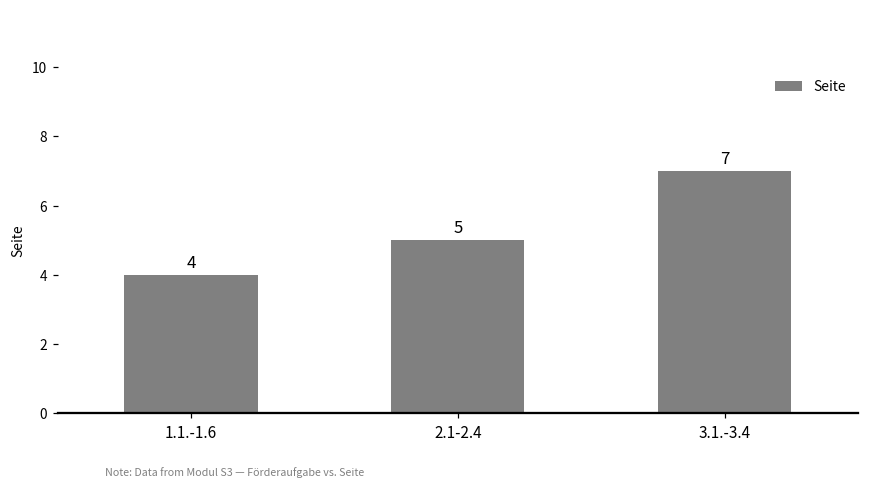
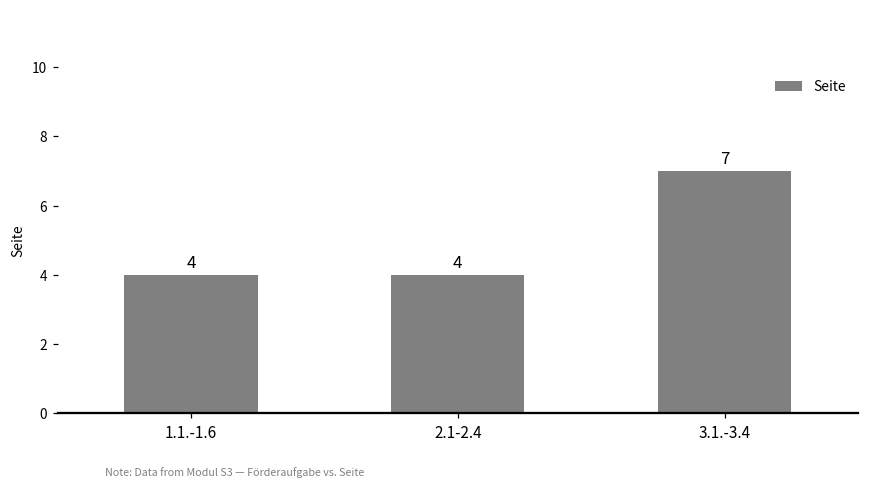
  {
    "1.1.-1.6": 4,
-   "2.1-2.4": 5,
+   "2.1-2.4": 4,
    "3.1.-3.4": 7
  }
